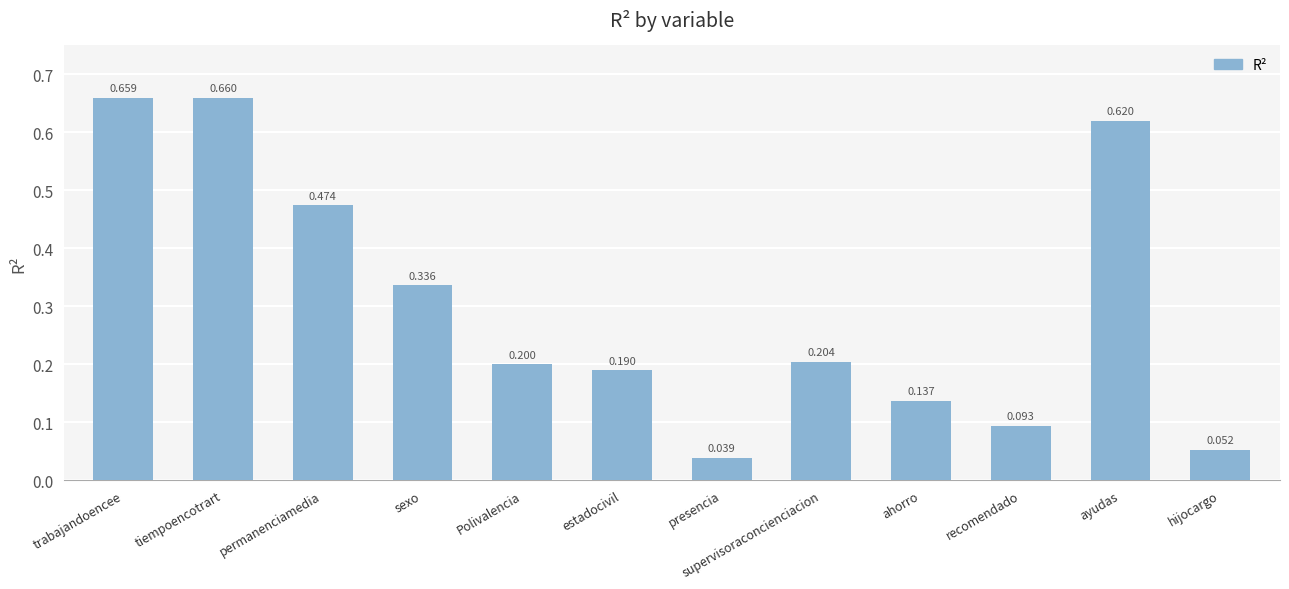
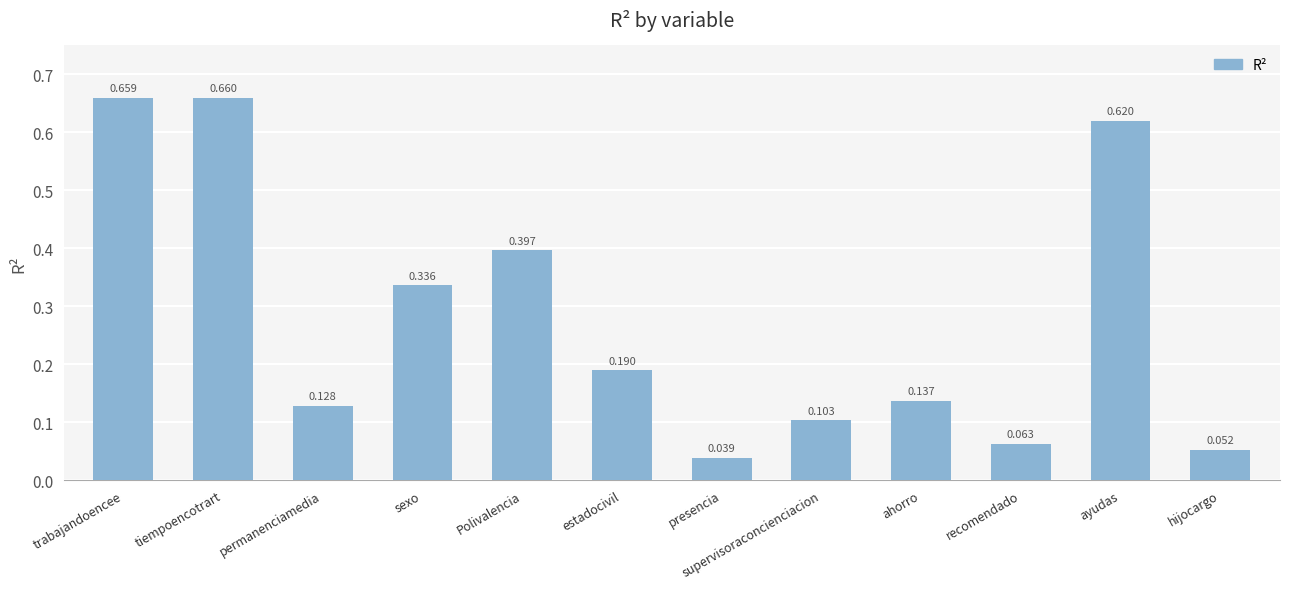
  {
    "trabajandoencee": 0.659,
    "tiempoencotrart": 0.660,
-   "permanenciamedia": 0.474,
+   "permanenciamedia": 0.128,
    "sexo": 0.336,
-   "Polivalencia": 0.200,
+   "Polivalencia": 0.397,
    "estadocivil": 0.190,
    "presencia": 0.039,
-   "supervisoraconcienciacion": 0.204,
+   "supervisoraconcienciacion": 0.103,
    "ahorro": 0.137,
-   "recomendado": 0.093,
+   "recomendado": 0.063,
    "ayudas": 0.620,
    "hijocargo": 0.052
  }
